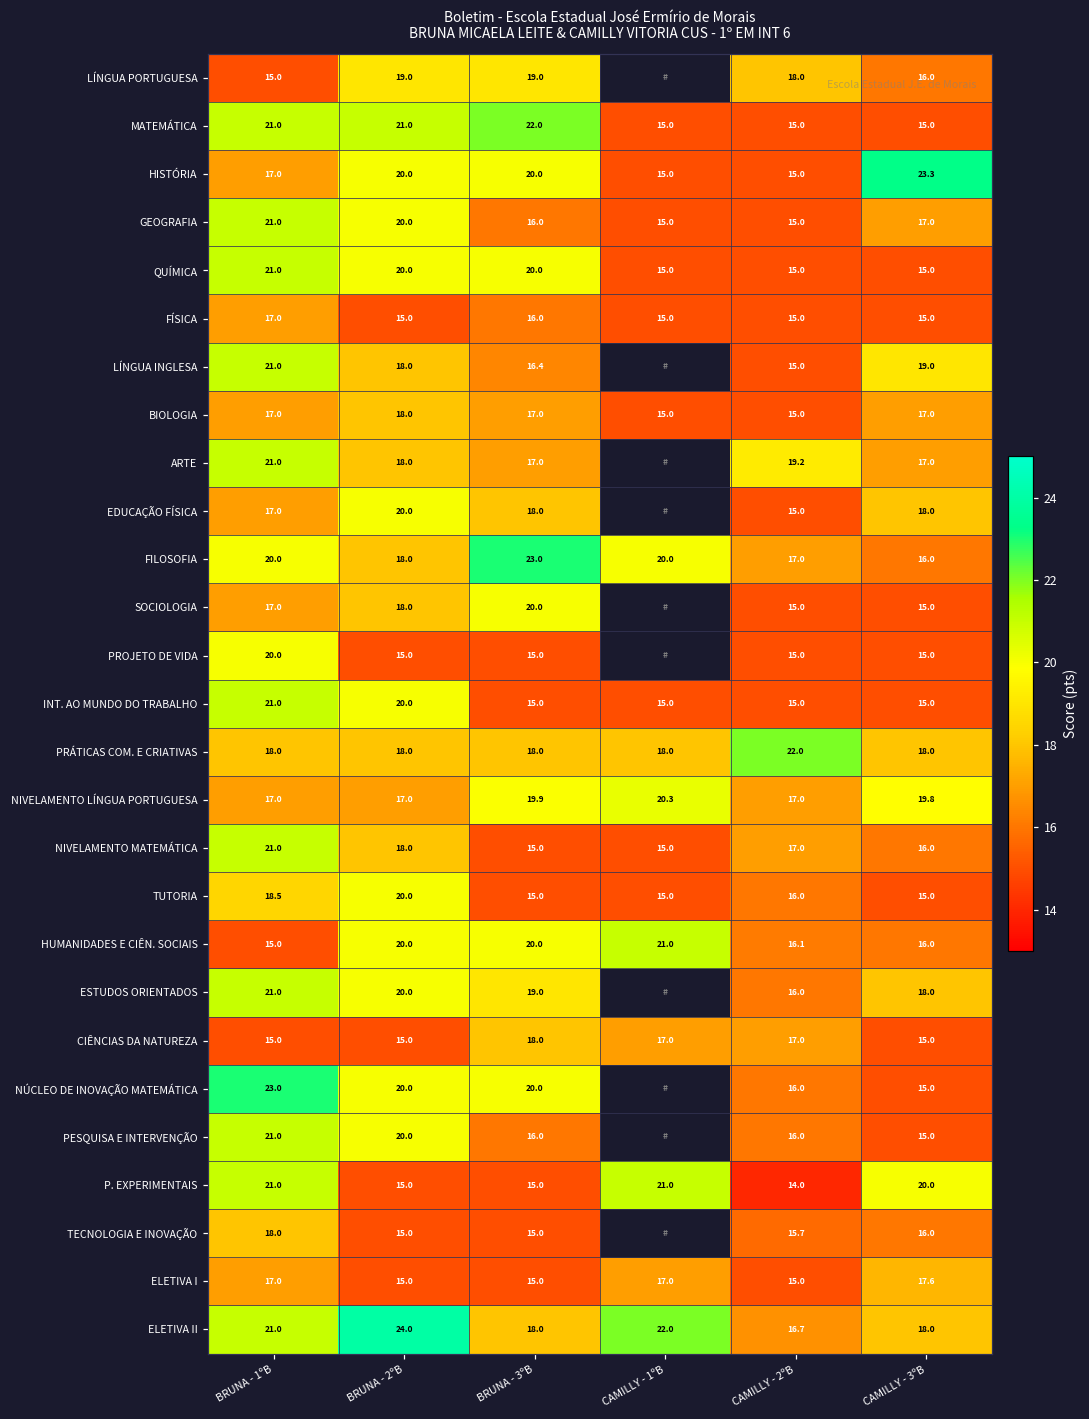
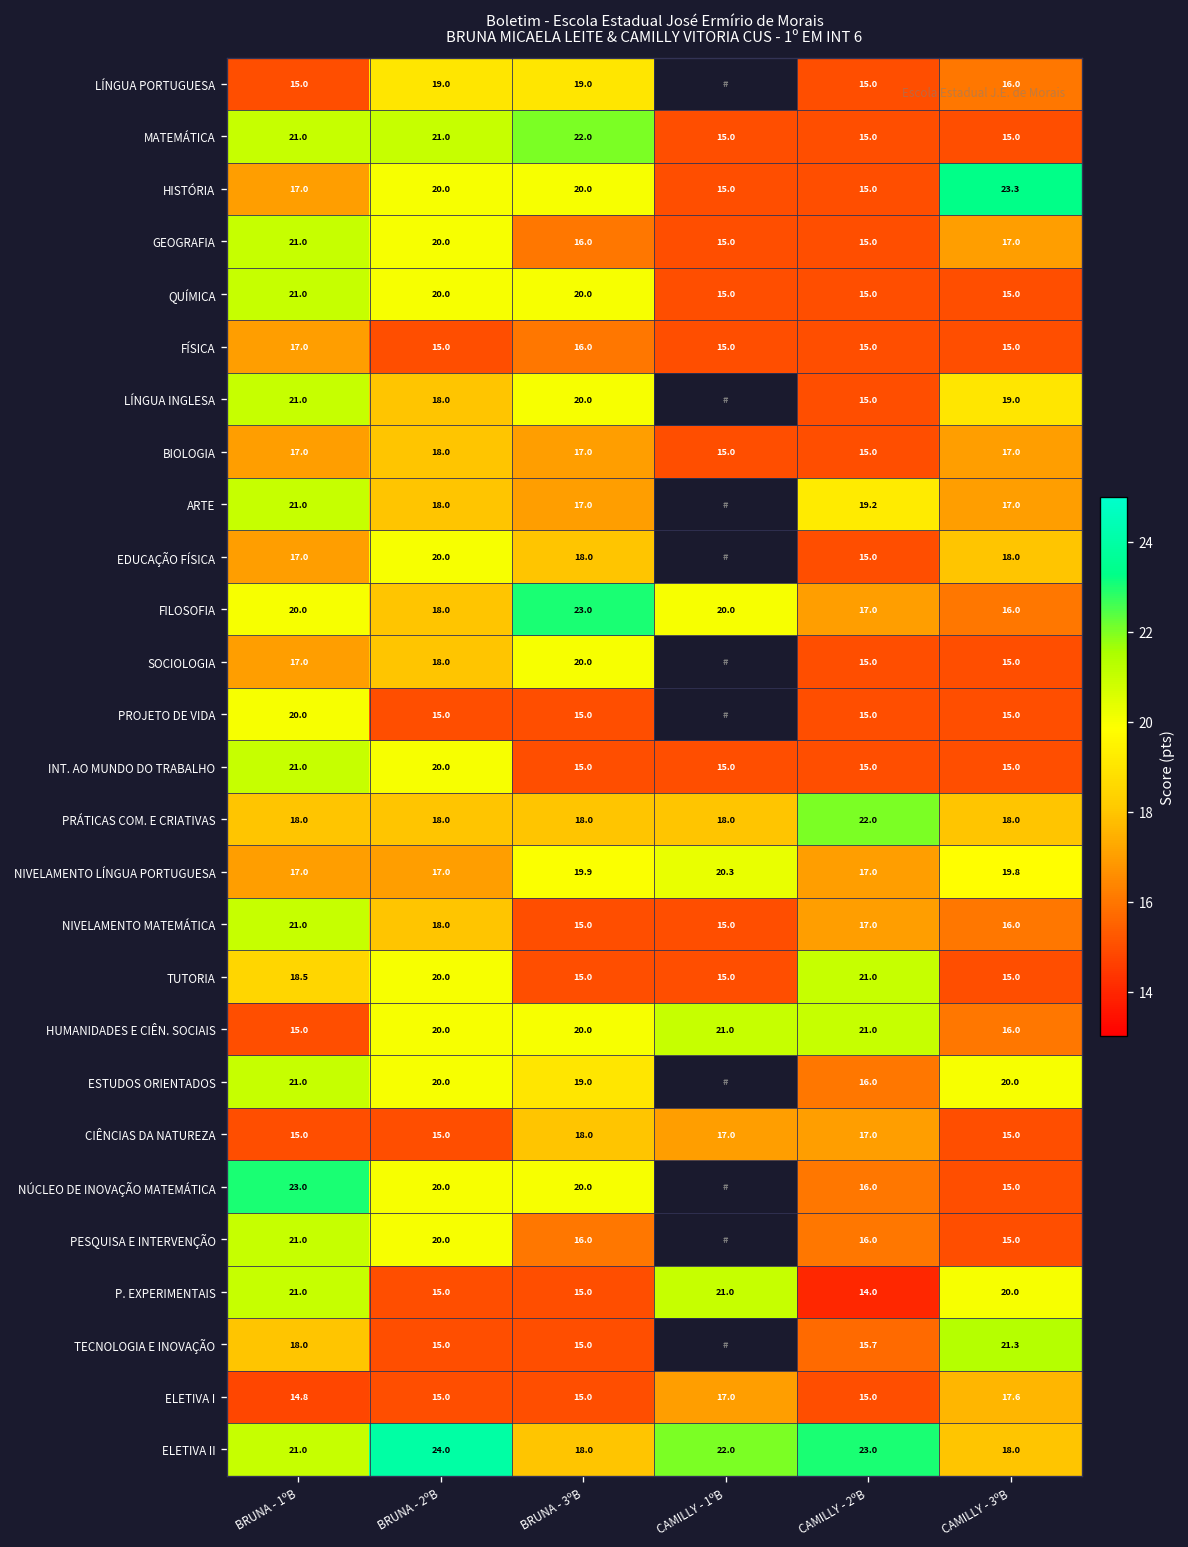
  {
    "LÍNGUA PORTUGUESA": {
      "BRUNA - 1ºB": 15.0,
      "BRUNA - 2ºB": 19.0,
      "BRUNA - 3ºB": 19.0,
-     "CAMILLY - 2ºB": 18.0
+     "CAMILLY - 2ºB": 15.0
    },
    "MATEMÁTICA": {
      "BRUNA - 1ºB": 21.0,
      "BRUNA - 2ºB": 21.0,
      "BRUNA - 3ºB": 22.0,
      "CAMILLY - 1ºB": 15.0,
      "CAMILLY - 2ºB": 15.0,
      "CAMILLY - 3ºB": 15.0
    },
    "HISTÓRIA": {
      "BRUNA - 1ºB": 17.0,
      "BRUNA - 2ºB": 20.0,
      "BRUNA - 3ºB": 20.0,
      "CAMILLY - 1ºB": 15.0,
      "CAMILLY - 2ºB": 15.0,
      "CAMILLY - 3ºB": 23.3
    },
    "GEOGRAFIA": {
      "BRUNA - 1ºB": 21.0,
      "BRUNA - 2ºB": 20.0,
      "BRUNA - 3ºB": 16.0,
      "CAMILLY - 1ºB": 15.0,
      "CAMILLY - 2ºB": 15.0,
      "CAMILLY - 3ºB": 17.0
    },
    "QUÍMICA": {
      "BRUNA - 1ºB": 21.0,
      "BRUNA - 2ºB": 20.0,
      "BRUNA - 3ºB": 20.0,
      "CAMILLY - 1ºB": 15.0,
      "CAMILLY - 2ºB": 15.0,
      "CAMILLY - 3ºB": 15.0
    },
    "FÍSICA": {
      "BRUNA - 1ºB": 17.0,
      "BRUNA - 2ºB": 15.0,
      "BRUNA - 3ºB": 16.0,
      "CAMILLY - 1ºB": 15.0,
      "CAMILLY - 2ºB": 15.0,
      "CAMILLY - 3ºB": 15.0
    },
    "LÍNGUA INGLESA": {
      "BRUNA - 1ºB": 21.0,
      "BRUNA - 2ºB": 18.0,
-     "BRUNA - 3ºB": 16.4,
+     "BRUNA - 3ºB": 20.0,
      "CAMILLY - 2ºB": 15.0,
      "CAMILLY - 3ºB": 19.0
    },
    "BIOLOGIA": {
      "BRUNA - 1ºB": 17.0,
      "BRUNA - 2ºB": 18.0,
      "BRUNA - 3ºB": 17.0,
      "CAMILLY - 1ºB": 15.0,
      "CAMILLY - 2ºB": 15.0,
      "CAMILLY - 3ºB": 17.0
    },
    "ARTE": {
      "BRUNA - 1ºB": 21.0,
      "BRUNA - 2ºB": 18.0,
      "BRUNA - 3ºB": 17.0,
      "CAMILLY - 2ºB": 19.2,
      "CAMILLY - 3ºB": 17.0
    },
    "EDUCAÇÃO FÍSICA": {
      "BRUNA - 1ºB": 17.0,
      "BRUNA - 2ºB": 20.0,
      "BRUNA - 3ºB": 18.0,
      "CAMILLY - 2ºB": 15.0,
      "CAMILLY - 3ºB": 18.0
    },
    "FILOSOFIA": {
      "BRUNA - 1ºB": 20.0,
      "BRUNA - 2ºB": 18.0,
      "BRUNA - 3ºB": 23.0,
      "CAMILLY - 1ºB": 20.0,
      "CAMILLY - 2ºB": 17.0,
      "CAMILLY - 3ºB": 16.0
    },
    "SOCIOLOGIA": {
      "BRUNA - 1ºB": 17.0,
      "BRUNA - 2ºB": 18.0,
      "BRUNA - 3ºB": 20.0,
      "CAMILLY - 2ºB": 15.0,
      "CAMILLY - 3ºB": 15.0
    },
    "PROJETO DE VIDA": {
      "BRUNA - 1ºB": 20.0,
      "BRUNA - 2ºB": 15.0,
      "BRUNA - 3ºB": 15.0,
      "CAMILLY - 2ºB": 15.0,
      "CAMILLY - 3ºB": 15.0
    },
    "INT. AO MUNDO DO TRABALHO": {
      "BRUNA - 1ºB": 21.0,
      "BRUNA - 2ºB": 20.0,
      "BRUNA - 3ºB": 15.0,
      "CAMILLY - 1ºB": 15.0,
      "CAMILLY - 2ºB": 15.0,
      "CAMILLY - 3ºB": 15.0
    },
    "PRÁTICAS COM. E CRIATIVAS": {
      "BRUNA - 1ºB": 18.0,
      "BRUNA - 2ºB": 18.0,
      "BRUNA - 3ºB": 18.0,
      "CAMILLY - 1ºB": 18.0,
      "CAMILLY - 2ºB": 22.0,
      "CAMILLY - 3ºB": 18.0
    },
    "NIVELAMENTO LÍNGUA PORTUGUESA": {
      "BRUNA - 1ºB": 17.0,
      "BRUNA - 2ºB": 17.0,
      "BRUNA - 3ºB": 19.9,
      "CAMILLY - 1ºB": 20.3,
      "CAMILLY - 2ºB": 17.0,
      "CAMILLY - 3ºB": 19.8
    },
    "NIVELAMENTO MATEMÁTICA": {
      "BRUNA - 1ºB": 21.0,
      "BRUNA - 2ºB": 18.0,
      "BRUNA - 3ºB": 15.0,
      "CAMILLY - 1ºB": 15.0,
      "CAMILLY - 2ºB": 17.0,
      "CAMILLY - 3ºB": 16.0
    },
    "TUTORIA": {
      "BRUNA - 1ºB": 18.5,
      "BRUNA - 2ºB": 20.0,
      "BRUNA - 3ºB": 15.0,
      "CAMILLY - 1ºB": 15.0,
-     "CAMILLY - 2ºB": 16.0,
+     "CAMILLY - 2ºB": 21.0,
      "CAMILLY - 3ºB": 15.0
    },
    "HUMANIDADES E CIÊN. SOCIAIS": {
      "BRUNA - 1ºB": 15.0,
      "BRUNA - 2ºB": 20.0,
      "BRUNA - 3ºB": 20.0,
      "CAMILLY - 1ºB": 21.0,
-     "CAMILLY - 2ºB": 16.1,
+     "CAMILLY - 2ºB": 21.0,
      "CAMILLY - 3ºB": 16.0
    },
    "ESTUDOS ORIENTADOS": {
      "BRUNA - 1ºB": 21.0,
      "BRUNA - 2ºB": 20.0,
      "BRUNA - 3ºB": 19.0,
      "CAMILLY - 2ºB": 16.0,
-     "CAMILLY - 3ºB": 18.0
+     "CAMILLY - 3ºB": 20.0
    },
    "CIÊNCIAS DA NATUREZA": {
      "BRUNA - 1ºB": 15.0,
      "BRUNA - 2ºB": 15.0,
      "BRUNA - 3ºB": 18.0,
      "CAMILLY - 1ºB": 17.0,
      "CAMILLY - 2ºB": 17.0,
      "CAMILLY - 3ºB": 15.0
    },
    "NÚCLEO DE INOVAÇÃO MATEMÁTICA": {
      "BRUNA - 1ºB": 23.0,
      "BRUNA - 2ºB": 20.0,
      "BRUNA - 3ºB": 20.0,
      "CAMILLY - 2ºB": 16.0,
      "CAMILLY - 3ºB": 15.0
    },
    "PESQUISA E INTERVENÇÃO": {
      "BRUNA - 1ºB": 21.0,
      "BRUNA - 2ºB": 20.0,
      "BRUNA - 3ºB": 16.0,
      "CAMILLY - 2ºB": 16.0,
      "CAMILLY - 3ºB": 15.0
    },
    "P. EXPERIMENTAIS": {
      "BRUNA - 1ºB": 21.0,
      "BRUNA - 2ºB": 15.0,
      "BRUNA - 3ºB": 15.0,
      "CAMILLY - 1ºB": 21.0,
      "CAMILLY - 2ºB": 14.0,
      "CAMILLY - 3ºB": 20.0
    },
    "TECNOLOGIA E INOVAÇÃO": {
      "BRUNA - 1ºB": 18.0,
      "BRUNA - 2ºB": 15.0,
      "BRUNA - 3ºB": 15.0,
      "CAMILLY - 2ºB": 15.7,
-     "CAMILLY - 3ºB": 16.0
+     "CAMILLY - 3ºB": 21.3
    },
    "ELETIVA I": {
-     "BRUNA - 1ºB": 17.0,
+     "BRUNA - 1ºB": 14.8,
      "BRUNA - 2ºB": 15.0,
      "BRUNA - 3ºB": 15.0,
      "CAMILLY - 1ºB": 17.0,
      "CAMILLY - 2ºB": 15.0,
      "CAMILLY - 3ºB": 17.6
    },
    "ELETIVA II": {
      "BRUNA - 1ºB": 21.0,
      "BRUNA - 2ºB": 24.0,
      "BRUNA - 3ºB": 18.0,
      "CAMILLY - 1ºB": 22.0,
-     "CAMILLY - 2ºB": 16.7,
+     "CAMILLY - 2ºB": 23.0,
      "CAMILLY - 3ºB": 18.0
    }
  }
